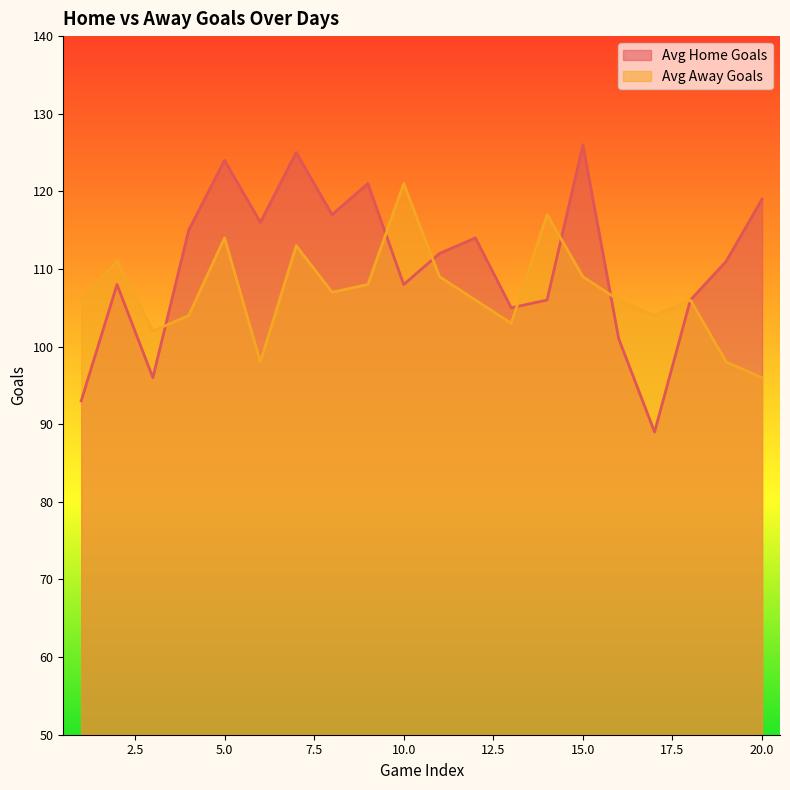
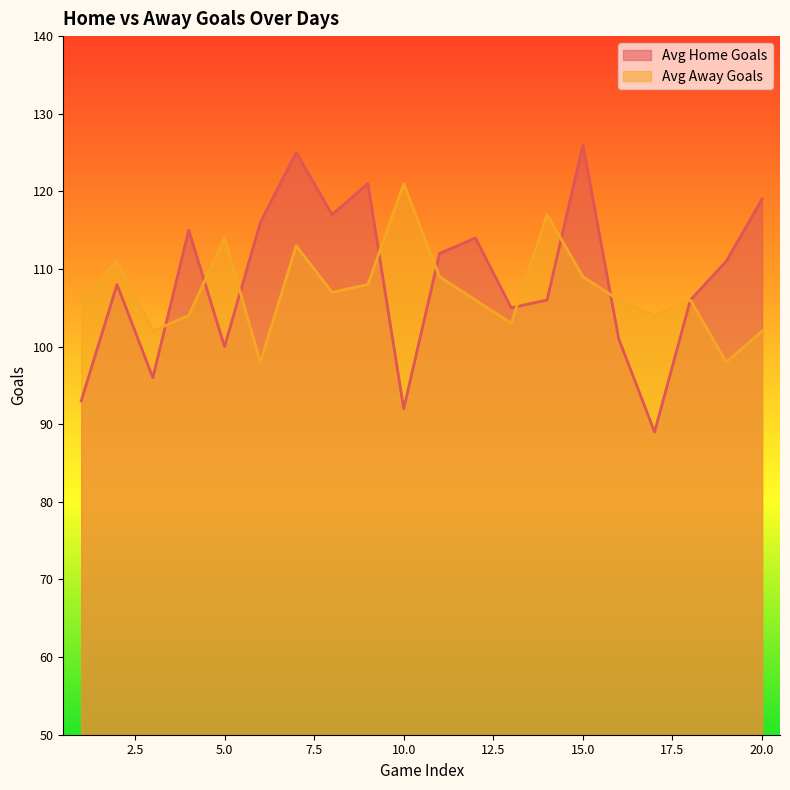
  {
    "Avg Home Goals": {
-     "5.0": 124,
-     "10.0": 108,
+     "5.0": 100,
+     "10.0": 92,
      "15.0": 126,
      "20.0": 119
    },
    "Avg Away Goals": {
      "5.0": 114,
      "10.0": 121,
      "15.0": 109,
-     "20.0": 96
+     "20.0": 102
    }
  }
